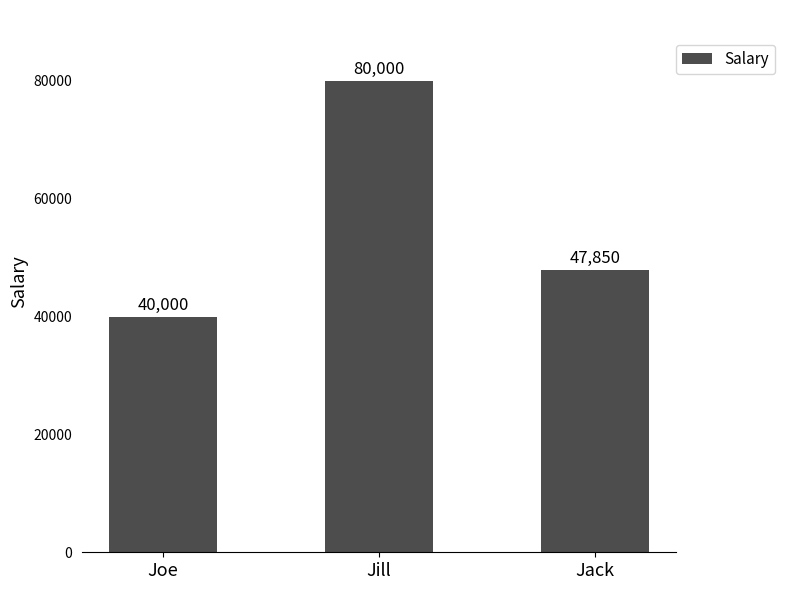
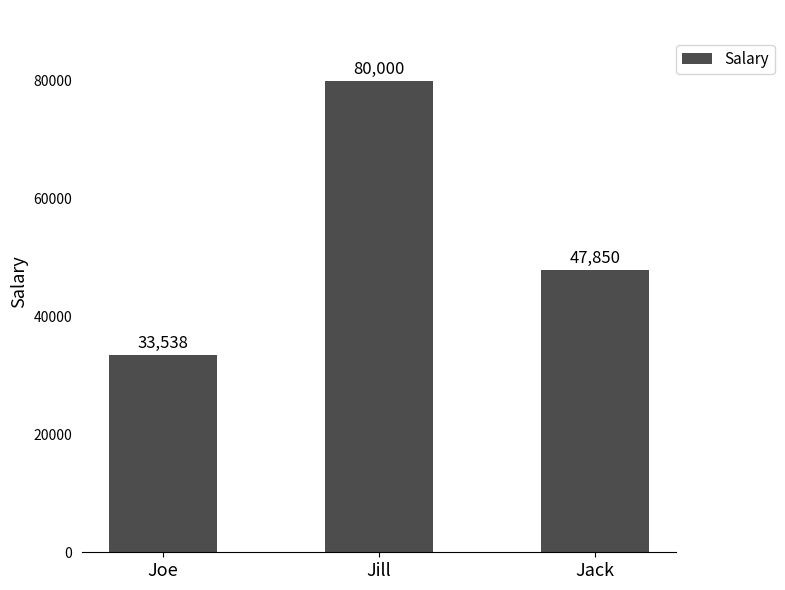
  {
-   "Joe": "40,000",
+   "Joe": "33,538",
    "Jill": "80,000",
    "Jack": "47,850"
  }
